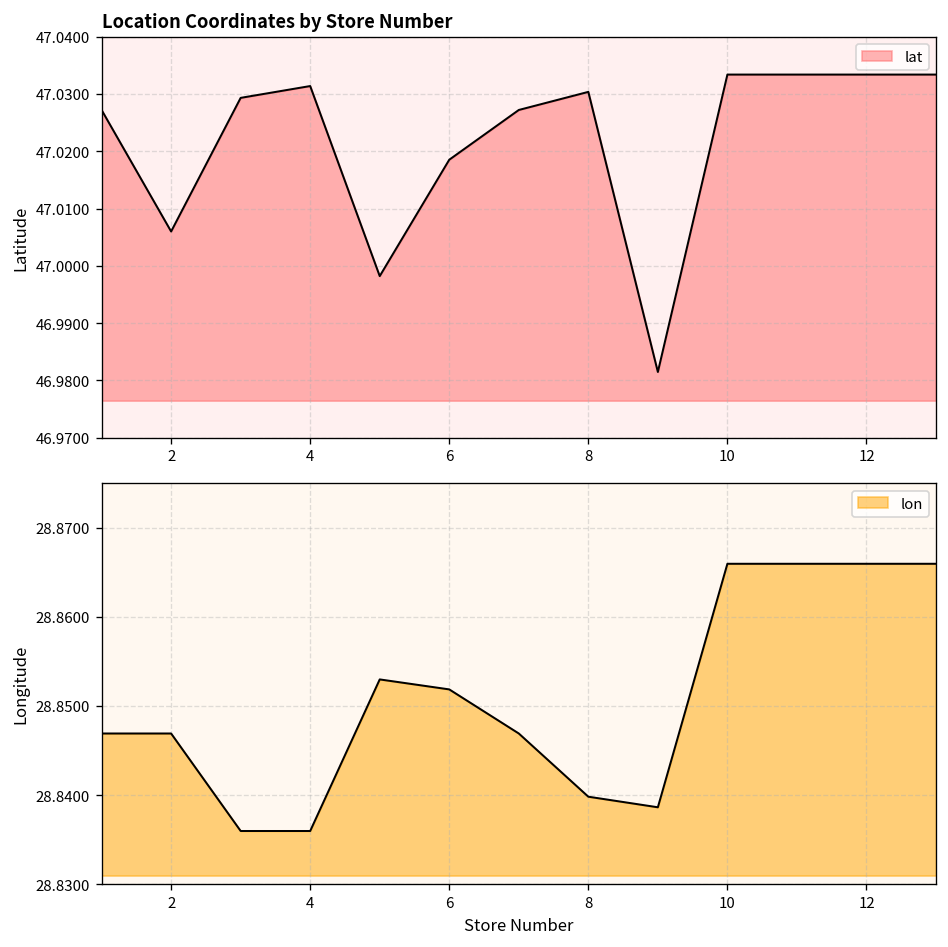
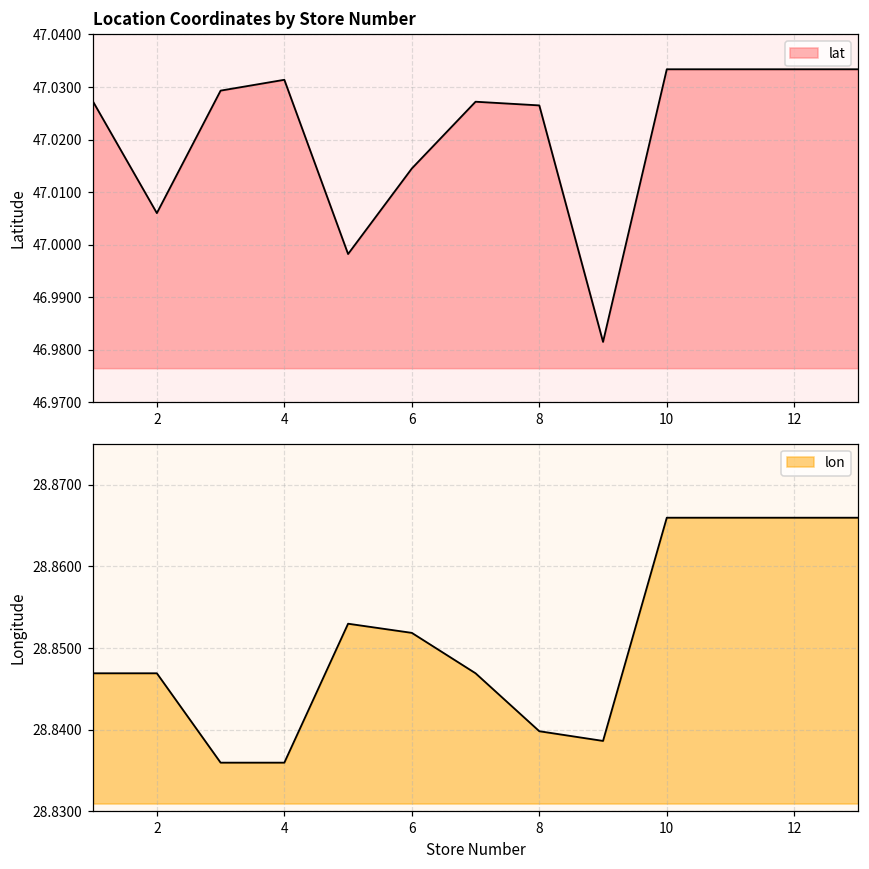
  {
    "Location Coordinates by Store Number": {
      "2": 47.006,
      "4": 47.031,
-     "6": 47.019,
-     "8": 47.030,
+     "6": 47.014,
+     "8": 47.026,
      "10": 47.033,
      "12": 47.033
    }
  }
